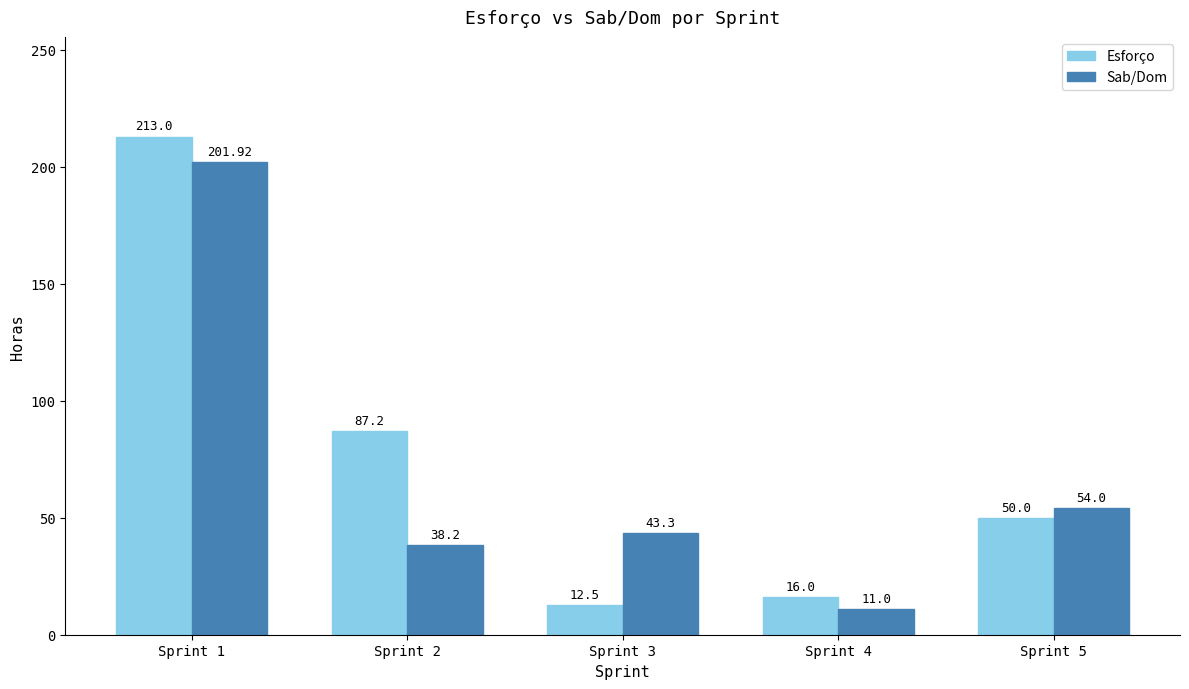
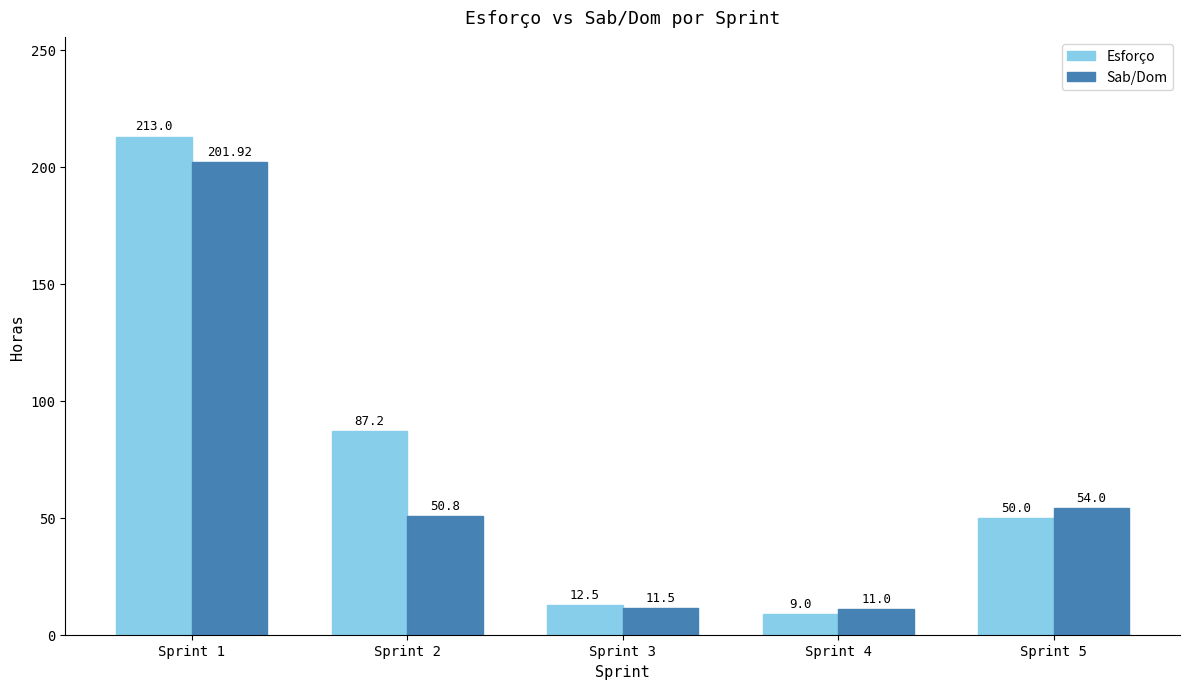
  {
    "Esforço": {
      "Sprint 1": 213.0,
      "Sprint 2": 87.2,
      "Sprint 3": 12.5,
-     "Sprint 4": 16.0,
+     "Sprint 4": 9.0,
      "Sprint 5": 50.0
    },
    "Sab/Dom": {
      "Sprint 1": 201.92,
-     "Sprint 2": 38.2,
-     "Sprint 3": 43.3,
+     "Sprint 2": 50.8,
+     "Sprint 3": 11.5,
      "Sprint 4": 11.0,
      "Sprint 5": 54.0
    }
  }
